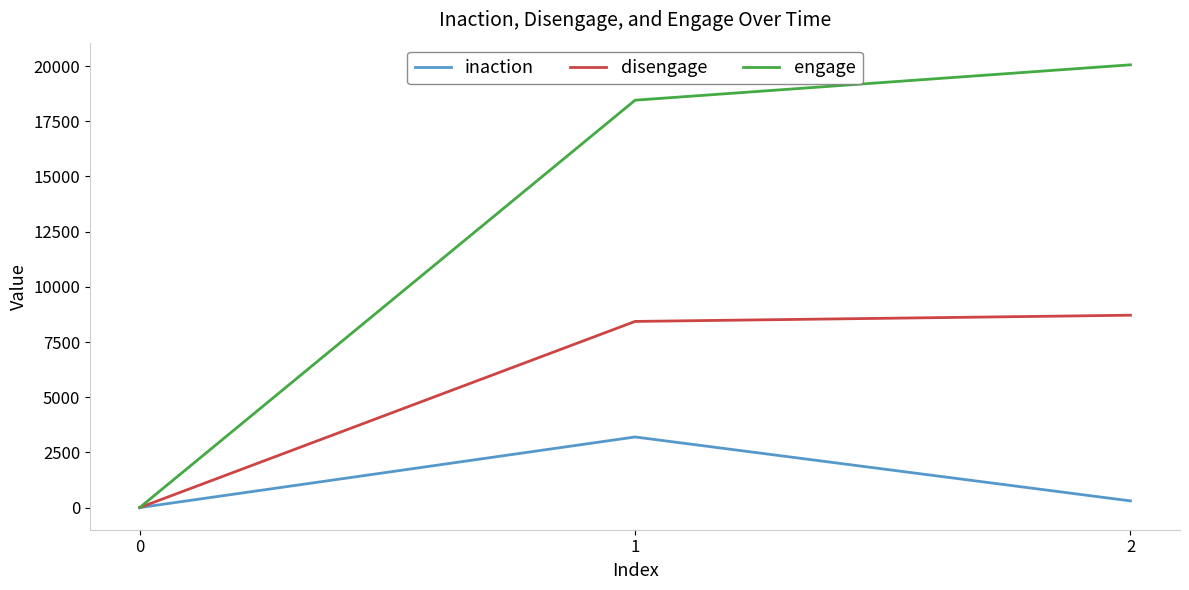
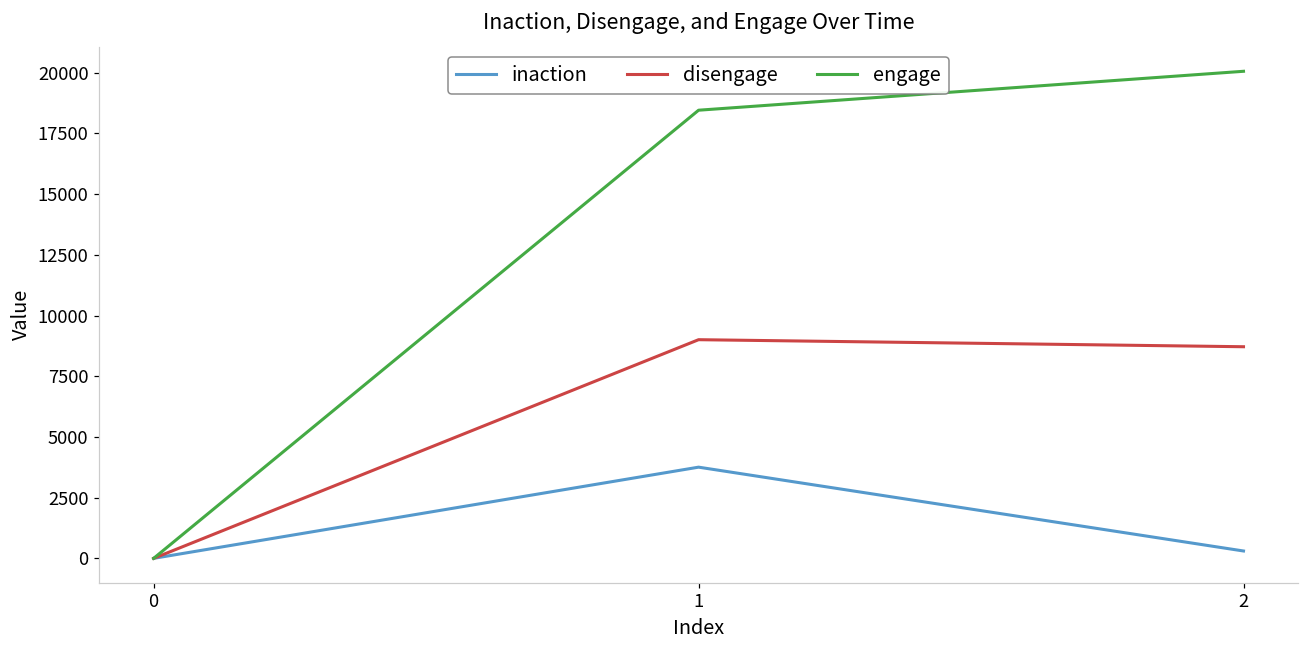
  {
    "inaction": {
-     "1": 3200,
+     "1": 3800,
      "2": 300
    },
    "disengage": {
-     "1": 8400,
+     "1": 9000,
      "2": 8700
    },
    "engage": {
      "1": 18500,
      "2": 20100
    }
  }
